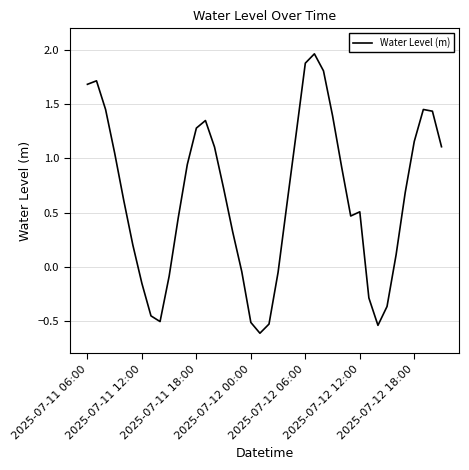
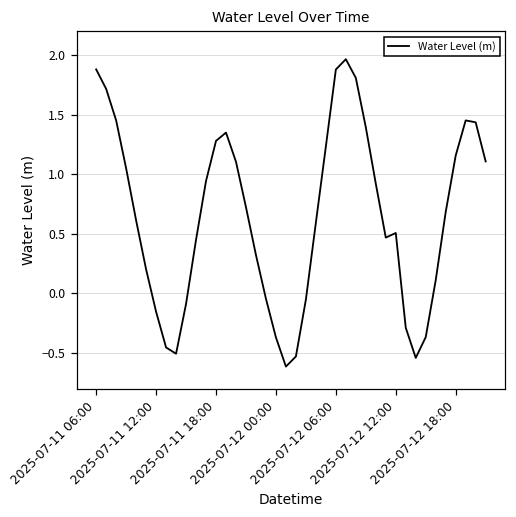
  {
-   "2025-07-11 06:00": 1.68,
+   "2025-07-11 06:00": 1.88,
    "2025-07-11 12:00": -0.15,
    "2025-07-11 18:00": 1.28,
-   "2025-07-12 00:00": -0.51,
+   "2025-07-12 00:00": -0.37,
    "2025-07-12 06:00": 1.88,
    "2025-07-12 12:00": 0.51,
    "2025-07-12 18:00": 1.16
  }
